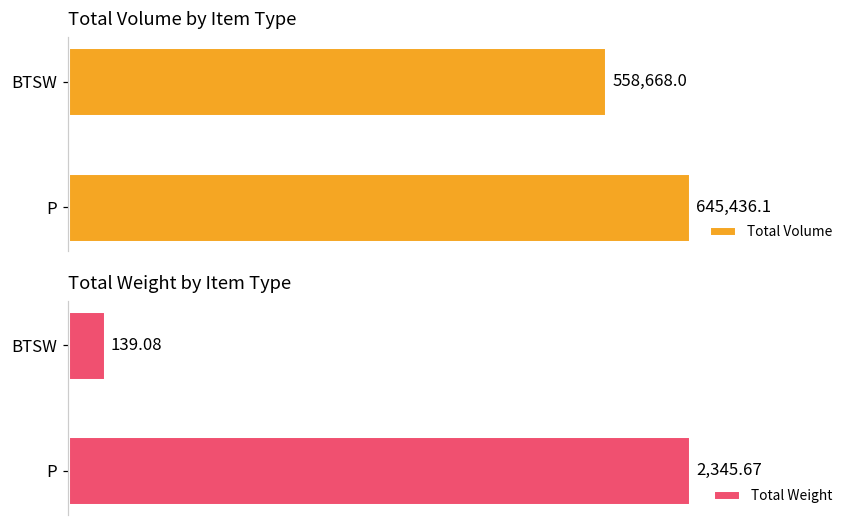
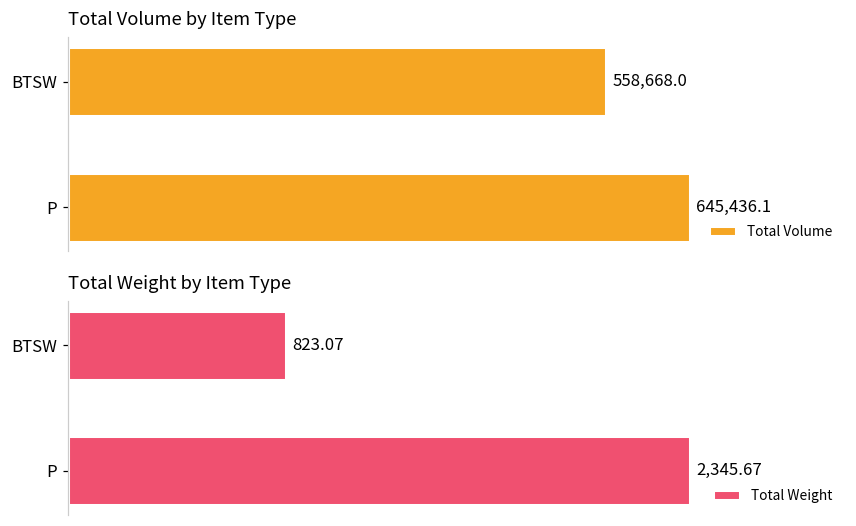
  {
    "Total Volume by Item Type": {
      "BTSW": "558,668.0",
      "P": "645,436.1"
    },
    "Total Weight by Item Type": {
-     "BTSW": "139.08",
+     "BTSW": "823.07",
      "P": "2,345.67"
    }
  }
